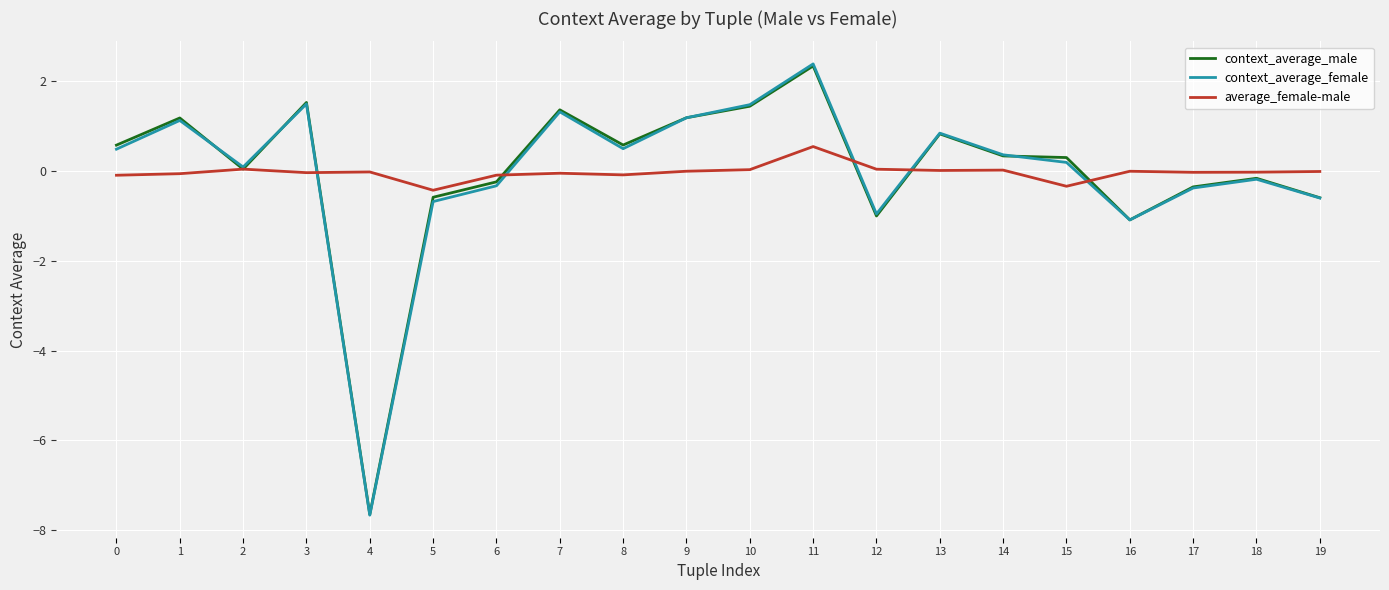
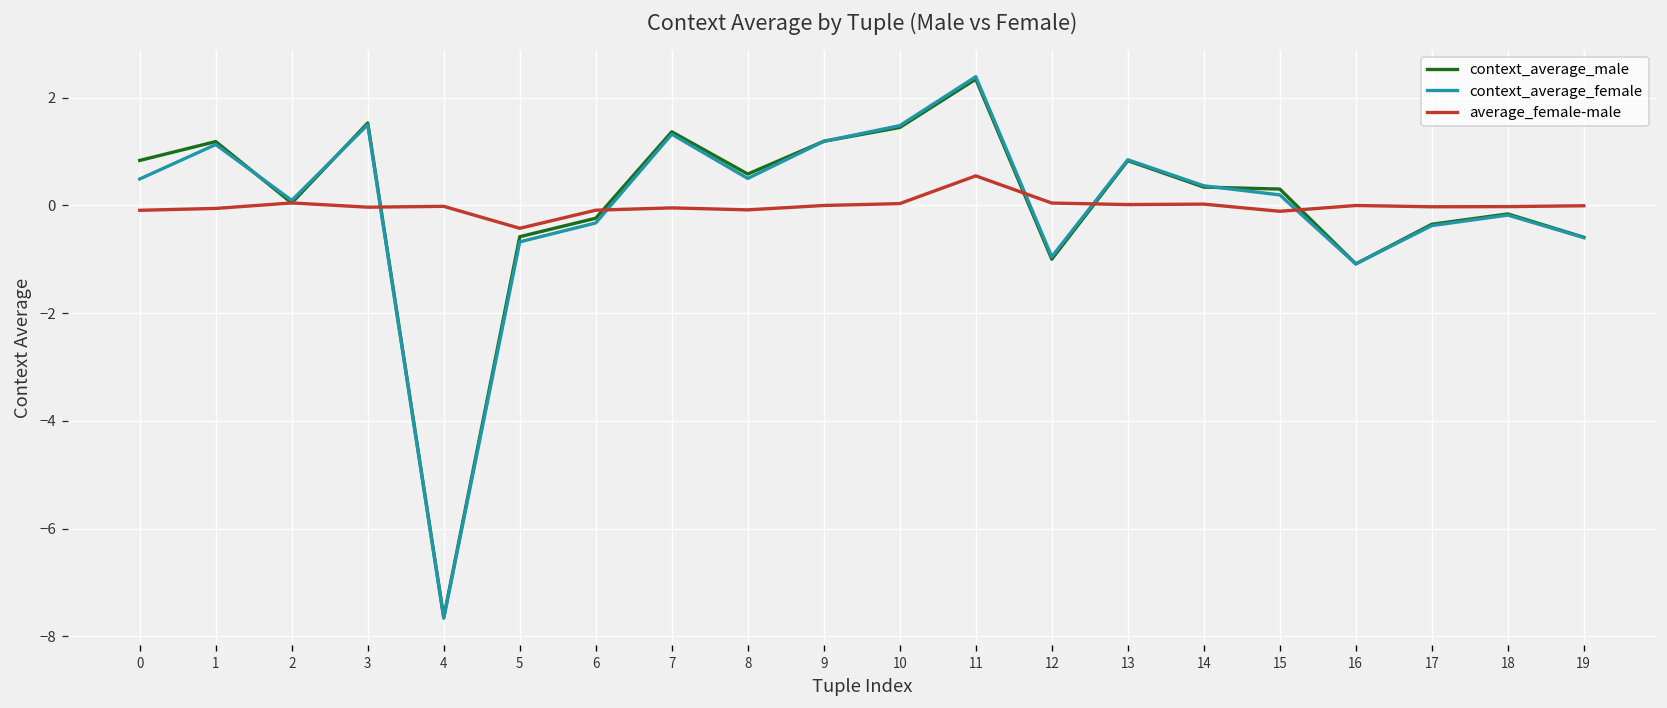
  {
    "context_average_male": {
-     "0": 0.6,
+     "0": 0.8,
      "5": -0.6,
      "6": -0.2,
      "8": 0.6,
      "15": 0.3
    },
    "context_average_female": {
      "0": 0.5,
      "5": -0.7,
      "6": -0.3,
      "8": 0.5,
      "15": 0.2
    },
    "average_female-male": {
      "0": -0.1,
      "1": -0.1,
      "3": 0.0,
      "4": 0.0,
      "5": -0.4,
      "6": -0.1,
      "7": 0.0,
      "8": -0.1,
      "9": 0.0,
      "10": 0.0,
      "11": 0.5,
      "12": 0.0,
      "13": 0.0,
      "14": 0.0,
-     "15": -0.3,
+     "15": -0.1,
      "16": 0.0,
      "17": 0.0,
      "18": 0.0,
      "19": 0.0
    }
  }
